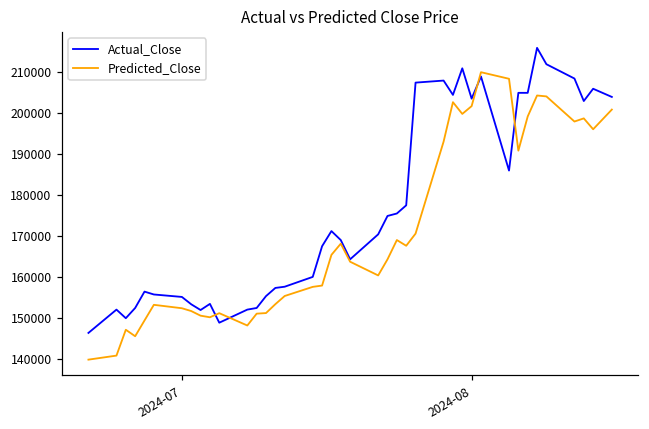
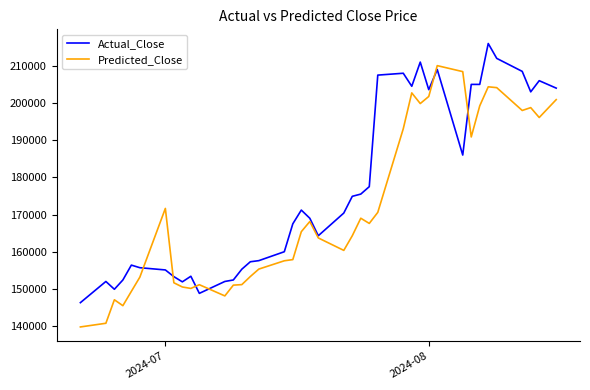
  {
    "Actual_Close": {
      "2024-07": 155000,
      "2024-08": 204000
    },
    "Predicted_Close": {
-     "2024-07": 152000,
+     "2024-07": 172000,
      "2024-08": 202000
    }
  }
